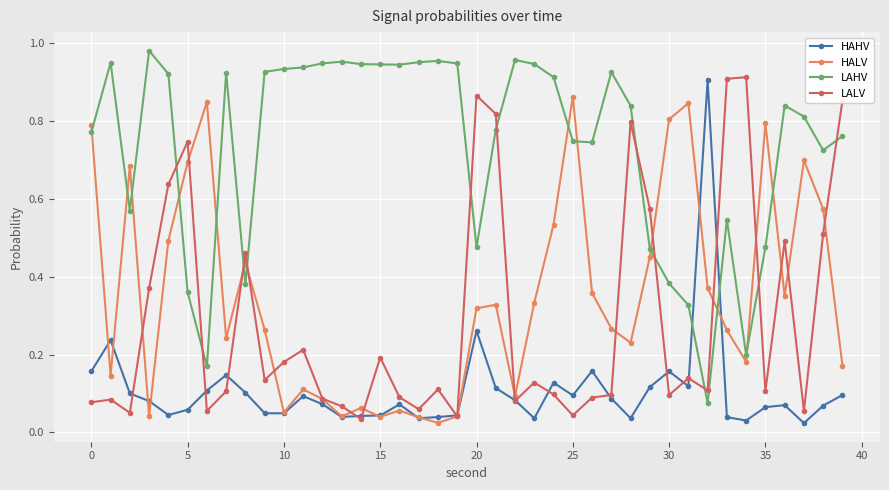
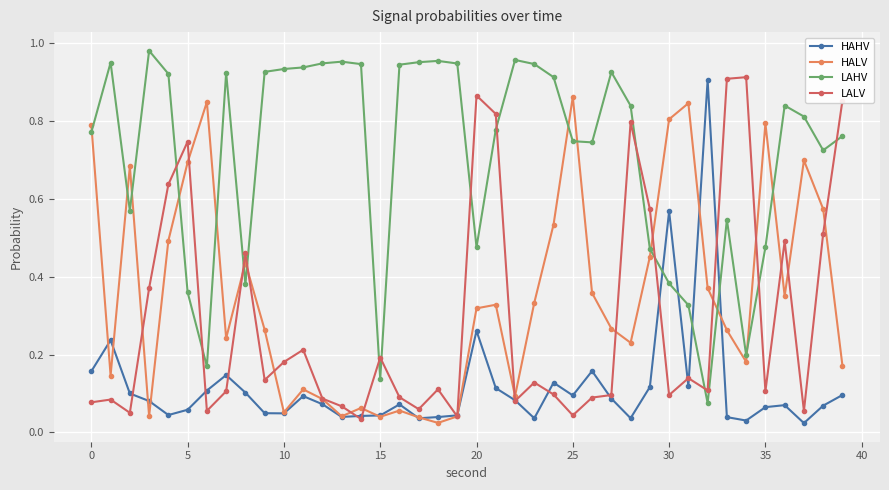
  {
    "HAHV": {
      "0": 0.16,
      "5": 0.06,
      "20": 0.26,
      "25": 0.10,
-     "30": 0.16,
+     "30": 0.57,
      "35": 0.06
    },
    "LAHV": {
      "0": 0.77,
      "5": 0.36,
      "10": 0.93,
-     "15": 0.94,
+     "15": 0.14,
      "20": 0.48,
      "25": 0.75,
      "30": 0.38,
      "35": 0.47
    }
  }
